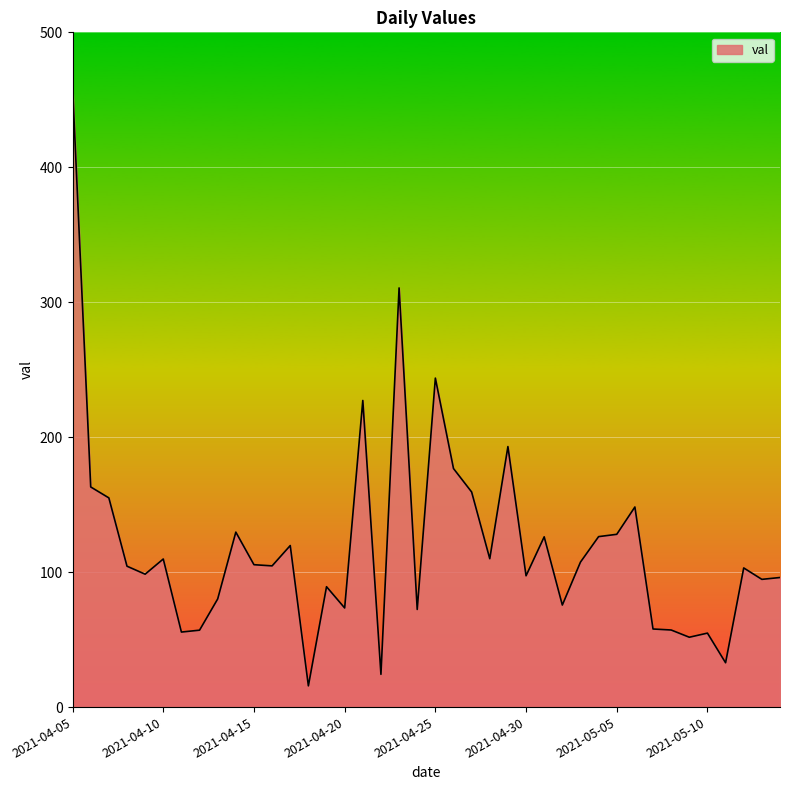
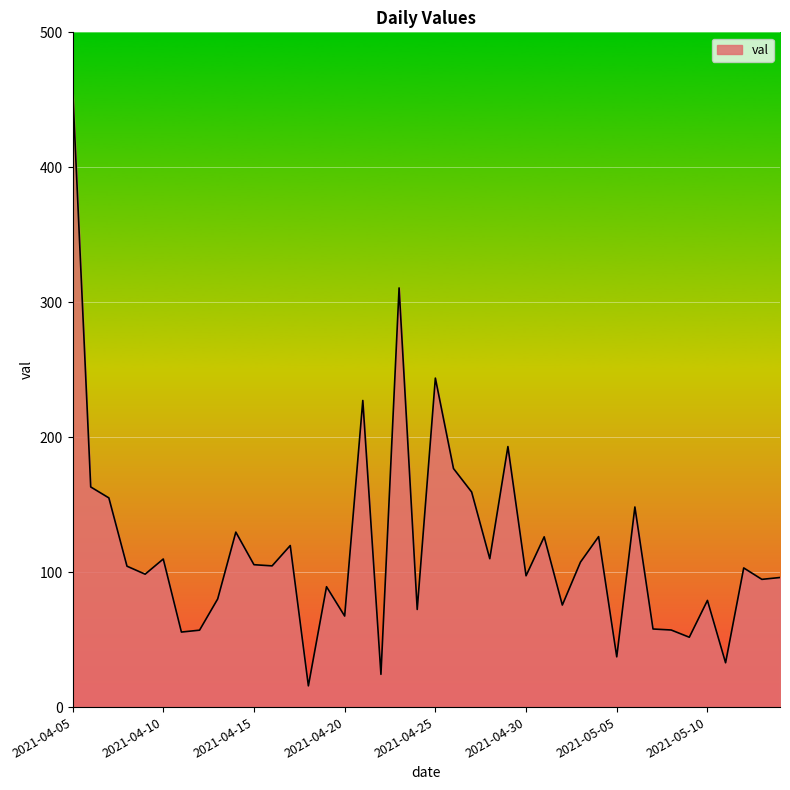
  {
    "2021-04-05": 459,
    "2021-04-10": 110,
    "2021-04-15": 106,
-   "2021-04-20": 73,
+   "2021-04-20": 67,
    "2021-04-25": 244,
    "2021-04-30": 97,
-   "2021-05-05": 128,
-   "2021-05-10": 55
+   "2021-05-05": 37,
+   "2021-05-10": 79
  }
